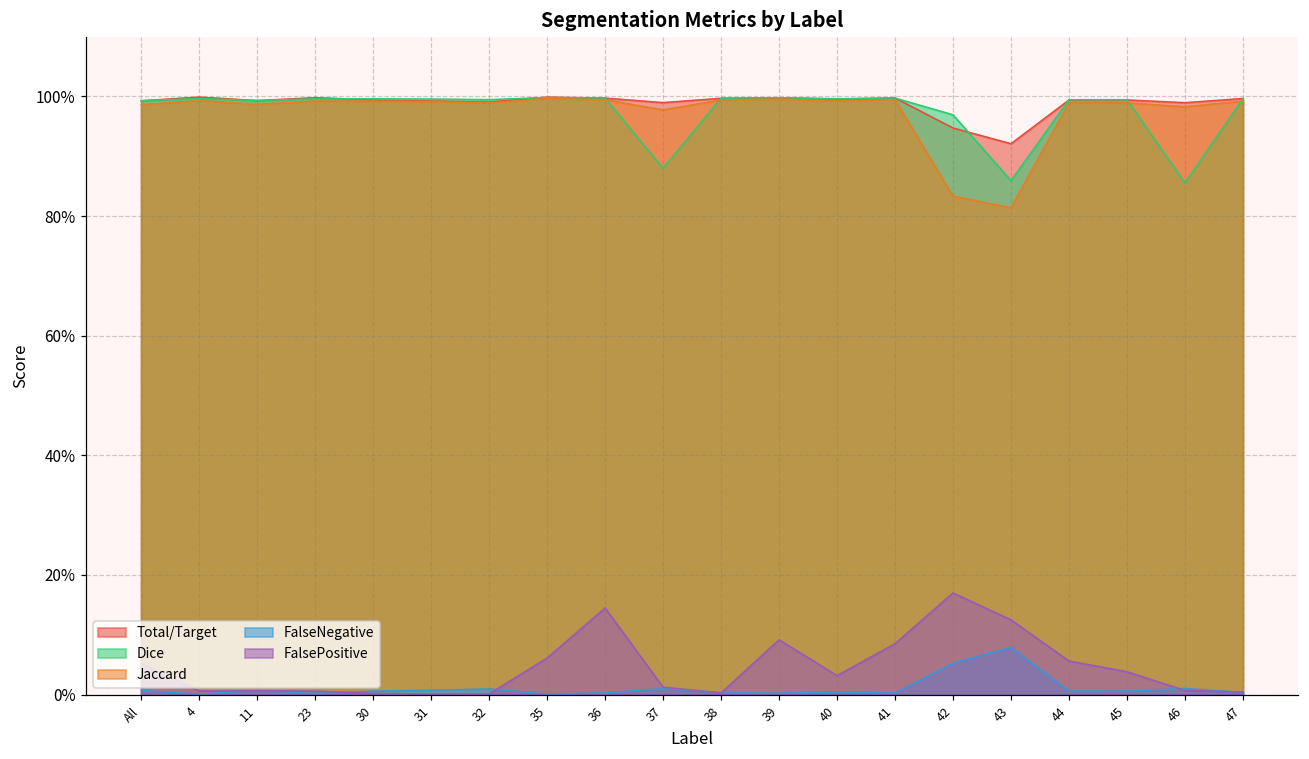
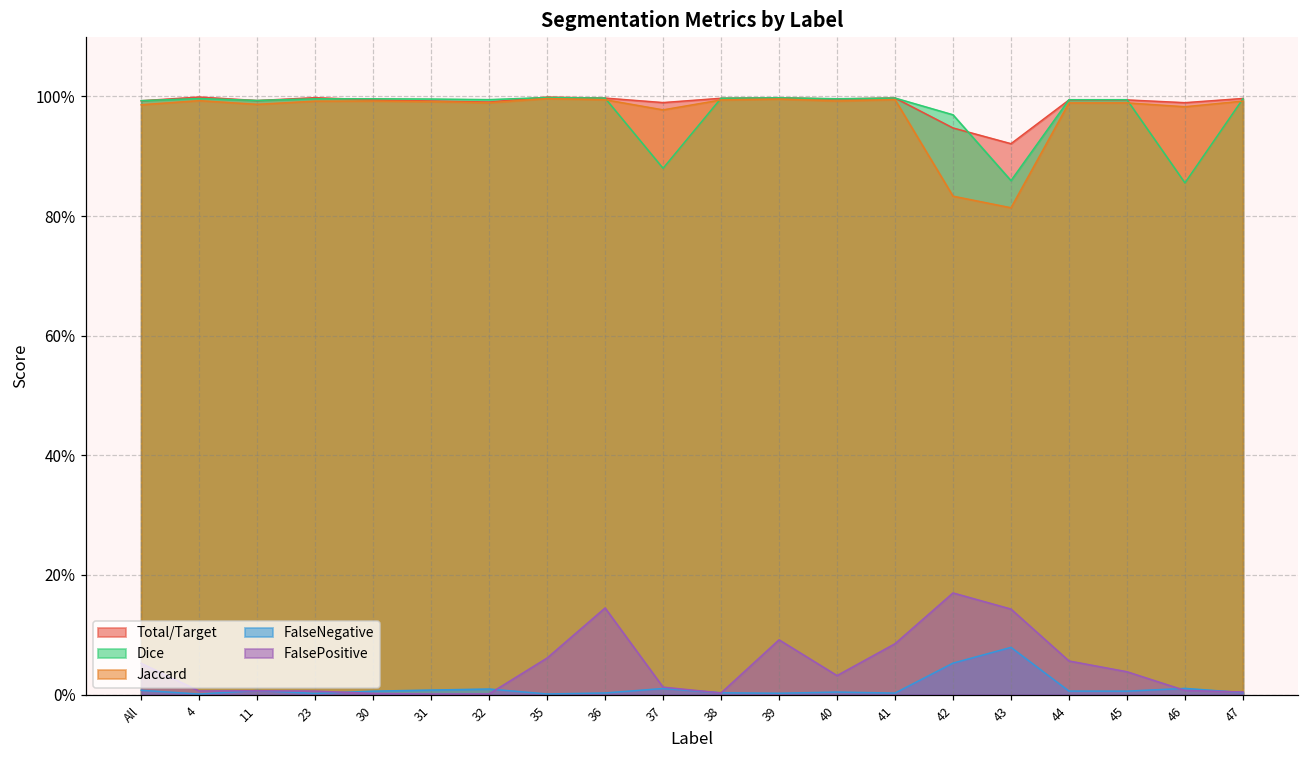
  {
    "Dice": {
      "37": "88%",
      "42": "97%",
      "43": "86%",
      "46": "86%"
    },
    "FalseNegative": {
      "All": "1%",
      "4": "0%",
      "31": "1%",
      "32": "1%",
      "35": "0%",
      "36": "0%",
      "39": "0%",
      "40": "0%",
      "41": "0%",
      "42": "5%",
      "43": "8%",
      "44": "1%",
      "45": "1%"
    },
    "FalsePositive": {
      "4": "1%",
      "31": "0%",
      "32": "0%",
      "35": "6%",
      "36": "14%",
      "39": "9%",
      "40": "3%",
      "41": "9%",
      "42": "17%",
-     "43": "13%",
+     "43": "14%",
      "44": "6%",
      "45": "4%"
    }
  }
